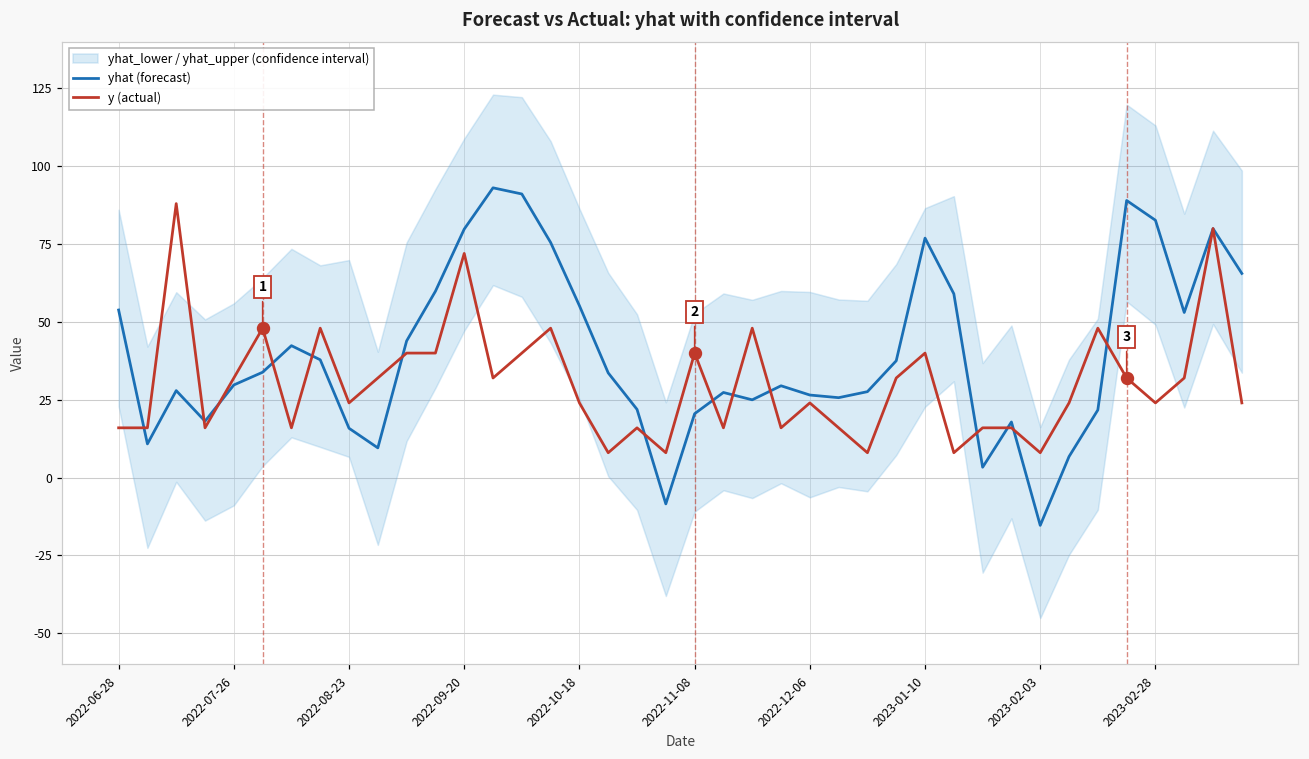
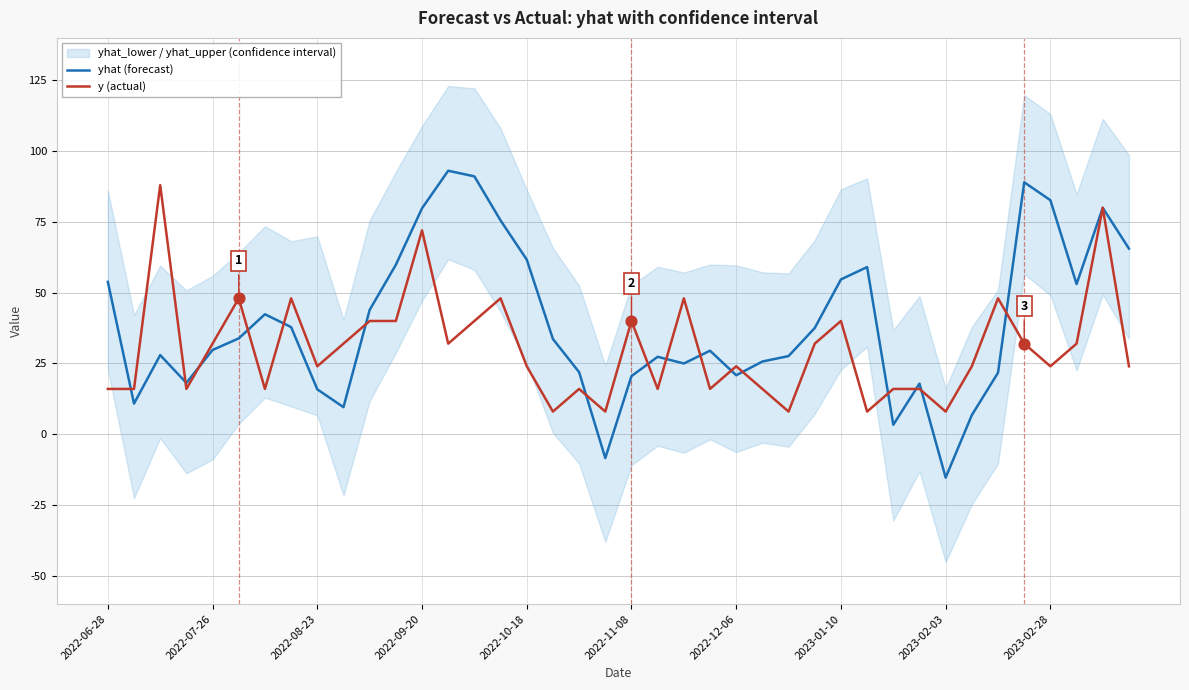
  {
    "yhat (forecast)": {
      "2022-06-28": 54,
      "2022-07-26": 30,
      "2022-08-23": 16,
      "2022-09-20": 80,
-     "2022-10-18": 55,
+     "2022-10-18": 62,
      "2022-11-08": 21,
-     "2022-12-06": 27,
-     "2023-01-10": 77,
+     "2022-12-06": 21,
+     "2023-01-10": 55,
      "2023-02-03": -15,
      "2023-02-28": 83
    }
  }
